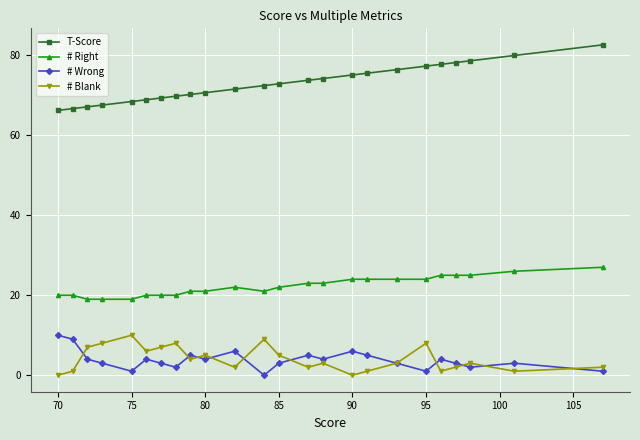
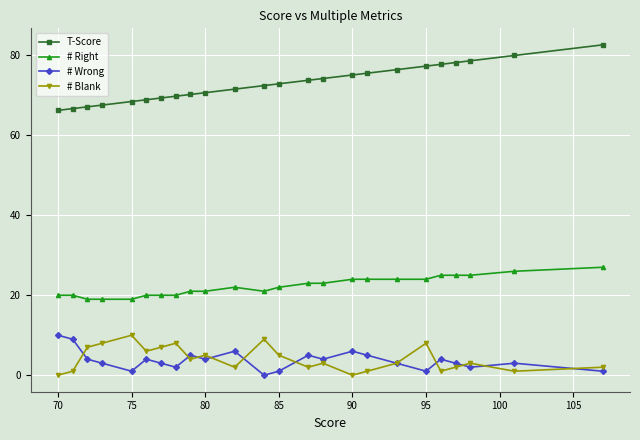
  {
    "# Wrong": {
      "70": 10,
      "75": 1,
      "80": 4,
-     "85": 3,
+     "85": 1,
      "90": 6,
      "95": 1
    },
    "# Blank": {
      "70": 0,
      "75": 10,
      "80": 5,
      "85": 5,
      "90": 0,
      "95": 8
    }
  }
